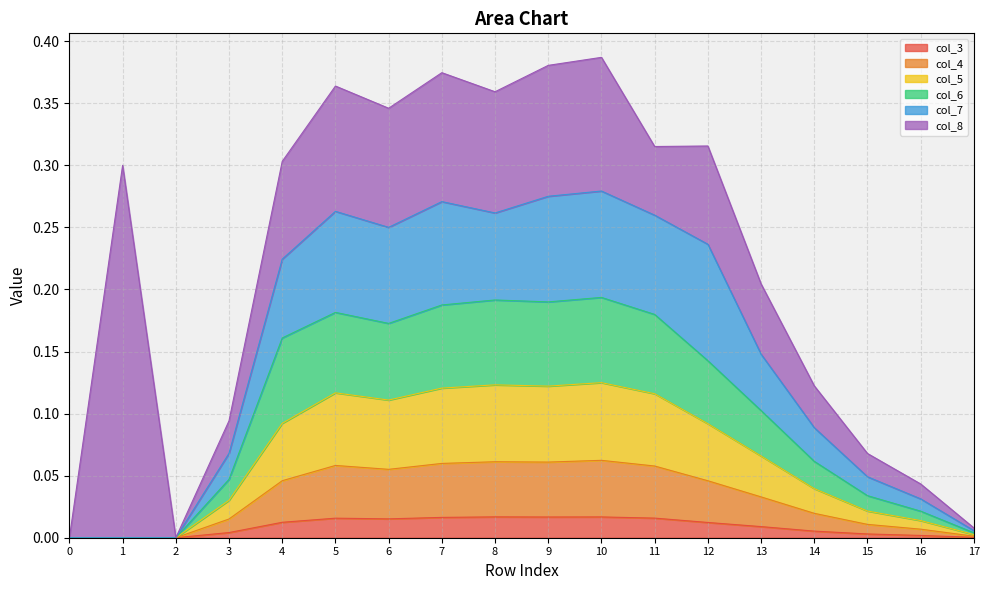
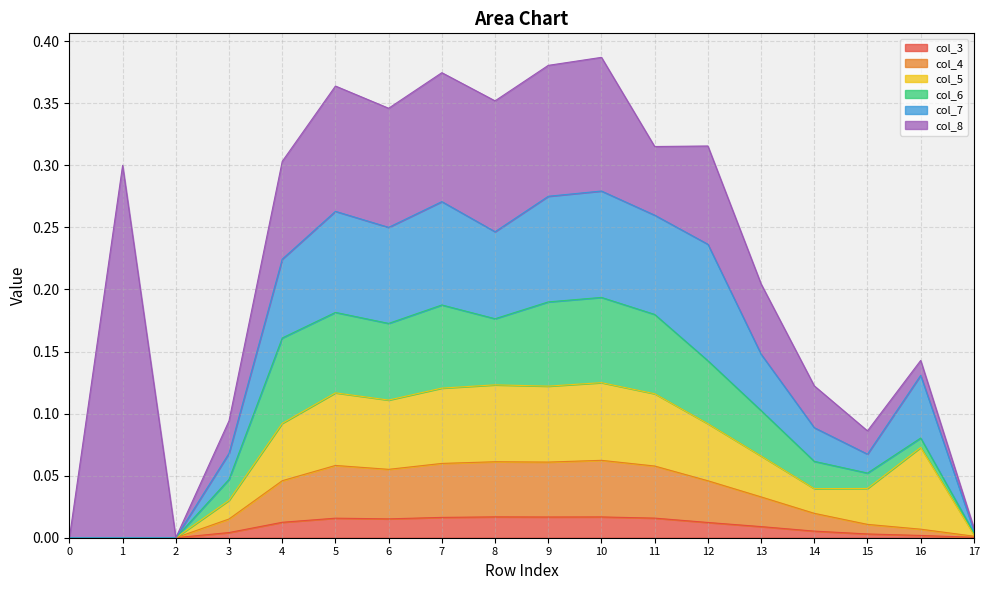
  {
    "col_5": {
      "3": 0.015,
      "4": 0.046,
      "5": 0.058,
      "6": 0.056,
      "7": 0.061,
      "8": 0.062,
      "9": 0.061,
      "10": 0.063,
      "11": 0.058,
      "12": 0.046,
      "13": 0.033,
      "14": 0.020,
-     "15": 0.011,
-     "16": 0.007
+     "15": 0.029,
+     "16": 0.066
    },
    "col_6": {
      "3": 0.017,
      "4": 0.069,
      "5": 0.065,
      "6": 0.062,
      "7": 0.067,
-     "8": 0.068,
+     "8": 0.053,
      "9": 0.068,
      "10": 0.069,
      "11": 0.064,
      "12": 0.051,
      "13": 0.037,
      "14": 0.022,
      "15": 0.012,
      "16": 0.008
    },
    "col_7": {
      "3": 0.021,
      "4": 0.063,
      "5": 0.081,
      "6": 0.077,
      "7": 0.083,
      "8": 0.070,
      "9": 0.085,
      "10": 0.086,
      "11": 0.080,
      "12": 0.094,
      "13": 0.045,
      "14": 0.027,
      "15": 0.015,
-     "16": 0.010
+     "16": 0.051
    },
    "col_8": {
      "1": 0.300,
      "3": 0.026,
      "4": 0.079,
      "5": 0.101,
      "6": 0.096,
      "7": 0.104,
-     "8": 0.098,
+     "8": 0.105,
      "9": 0.105,
      "10": 0.108,
      "11": 0.055,
      "12": 0.079,
      "13": 0.057,
      "14": 0.034,
      "15": 0.019,
      "16": 0.012,
      "17": 0.002
    }
  }
